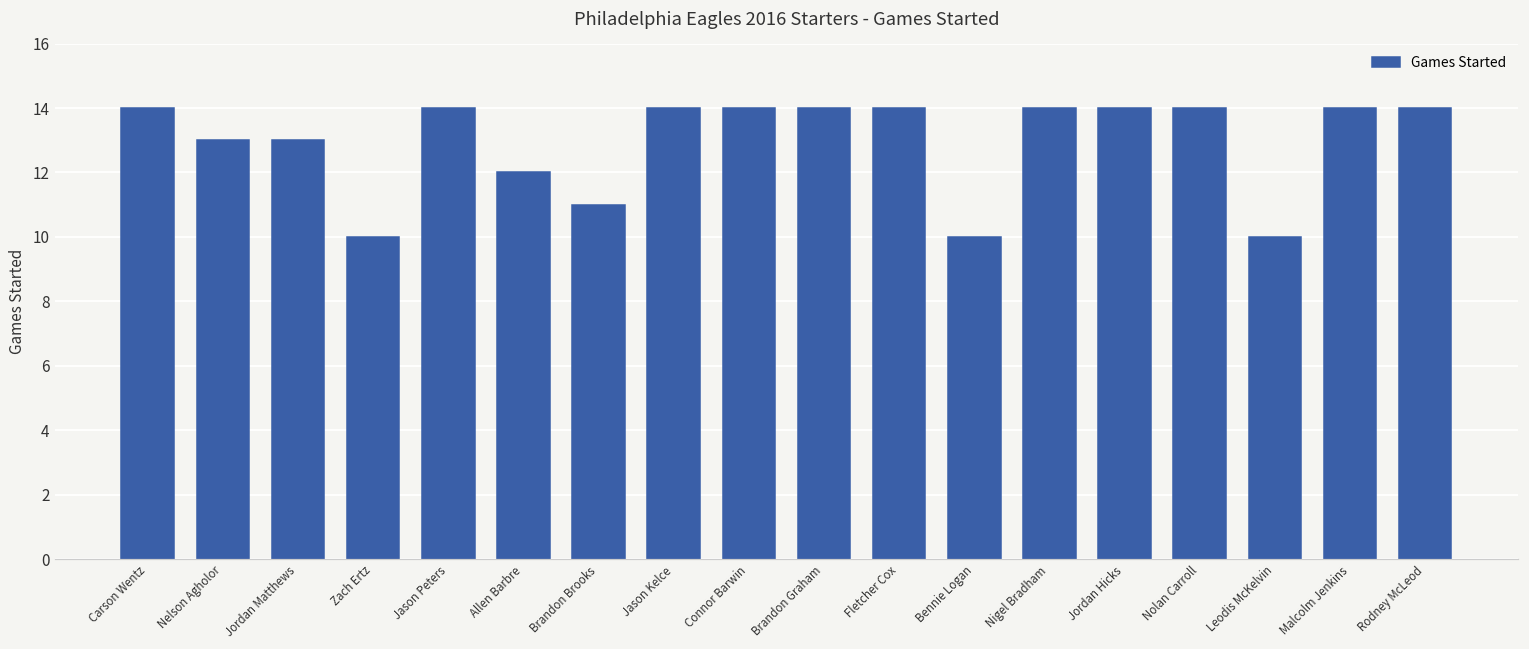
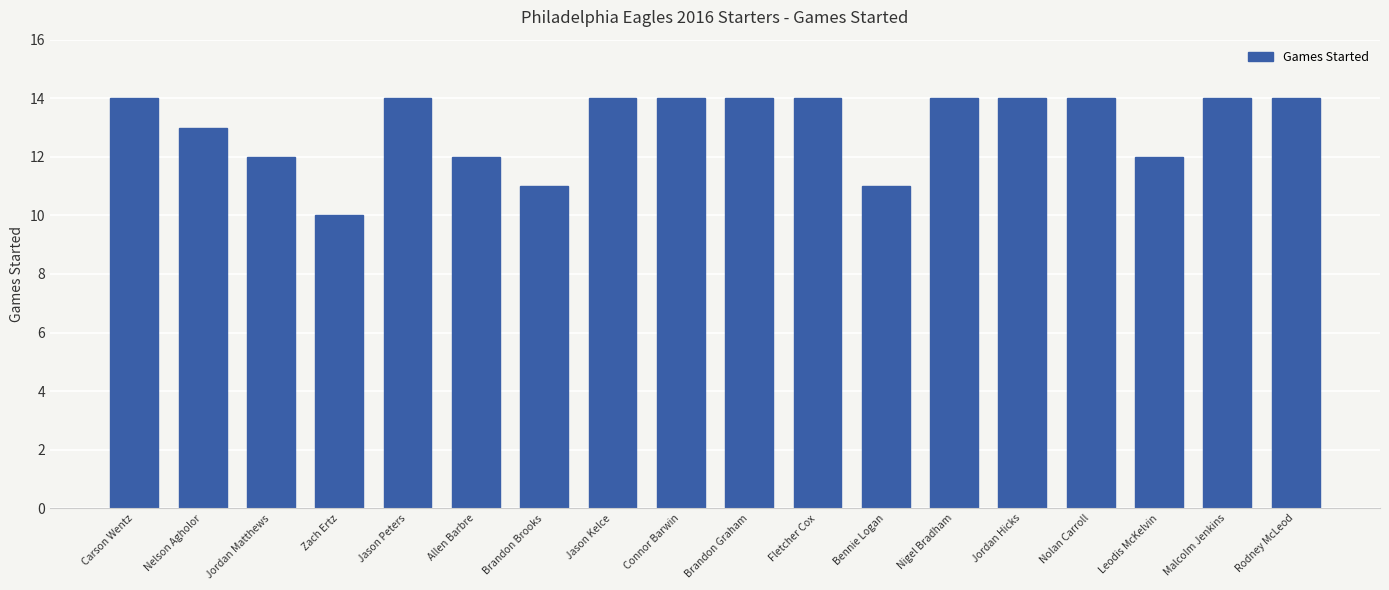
  {
    "Carson Wentz": 14,
    "Nelson Agholor": 13,
-   "Jordan Matthews": 13,
+   "Jordan Matthews": 12,
    "Zach Ertz": 10,
    "Jason Peters": 14,
    "Allen Barbre": 12,
    "Brandon Brooks": 11,
    "Jason Kelce": 14,
    "Connor Barwin": 14,
    "Brandon Graham": 14,
    "Fletcher Cox": 14,
-   "Bennie Logan": 10,
+   "Bennie Logan": 11,
    "Nigel Bradham": 14,
    "Jordan Hicks": 14,
    "Nolan Carroll": 14,
-   "Leodis McKelvin": 10,
+   "Leodis McKelvin": 12,
    "Malcolm Jenkins": 14,
    "Rodney McLeod": 14
  }
